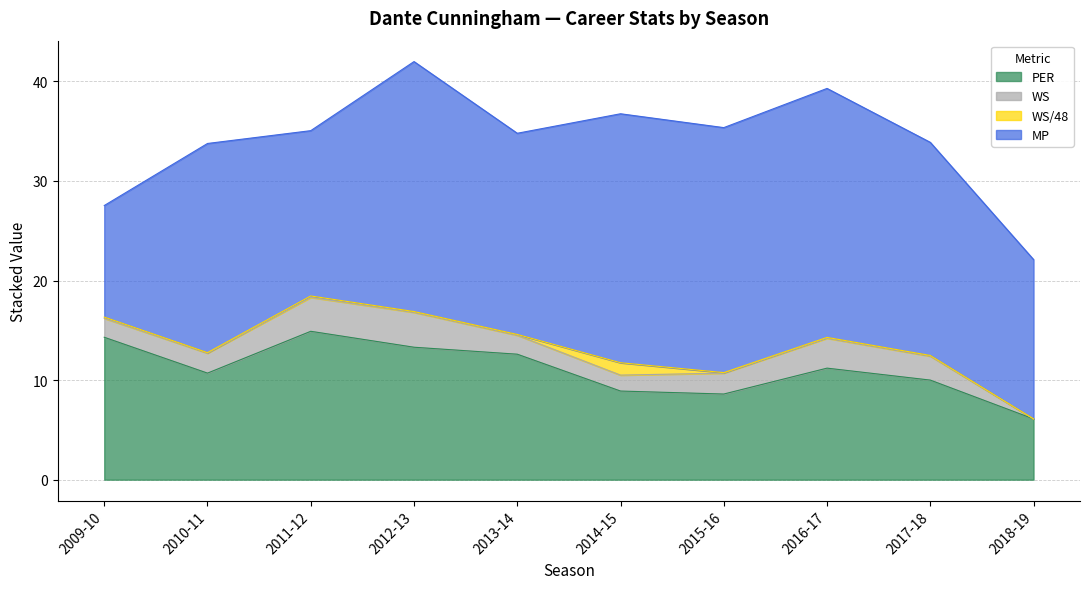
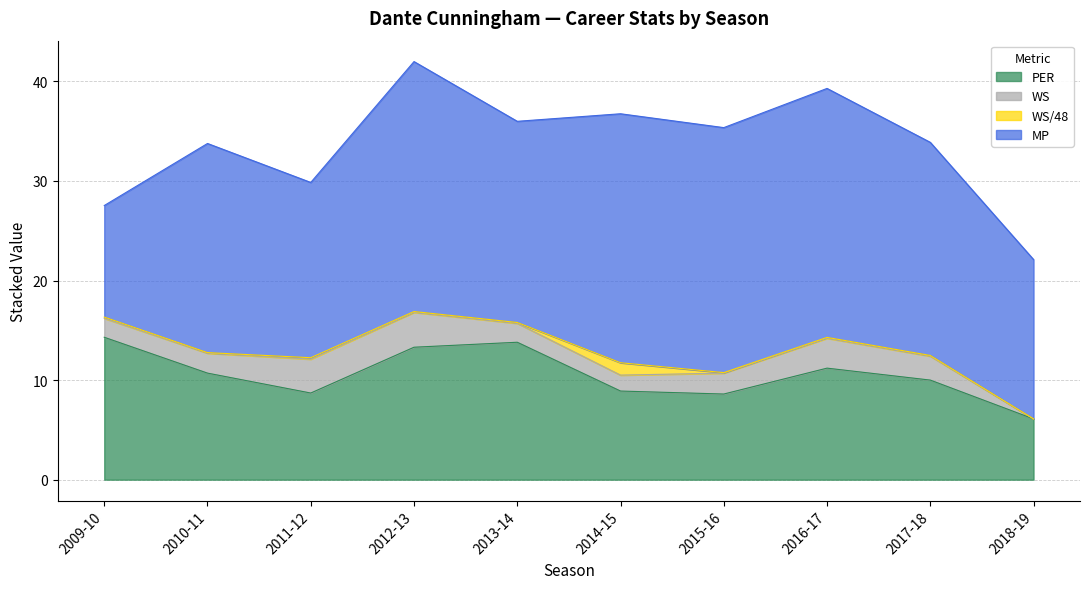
  {
    "PER": {
      "2009-10": 14,
      "2010-11": 11,
-     "2011-12": 15,
+     "2011-12": 9,
      "2012-13": 13,
-     "2013-14": 13,
+     "2013-14": 14,
      "2014-15": 9,
      "2015-16": 9,
      "2016-17": 11,
      "2017-18": 10
    },
    "WS": {
      "2014-15": 2
    },
    "WS/48": {
      "2014-15": 1
    },
    "MP": {
      "2009-10": 11,
      "2010-11": 21,
-     "2011-12": 17,
+     "2011-12": 18,
      "2012-13": 25,
      "2013-14": 20,
      "2014-15": 25,
      "2015-16": 25,
      "2016-17": 25,
      "2017-18": 21,
      "2018-19": 16
    }
  }
